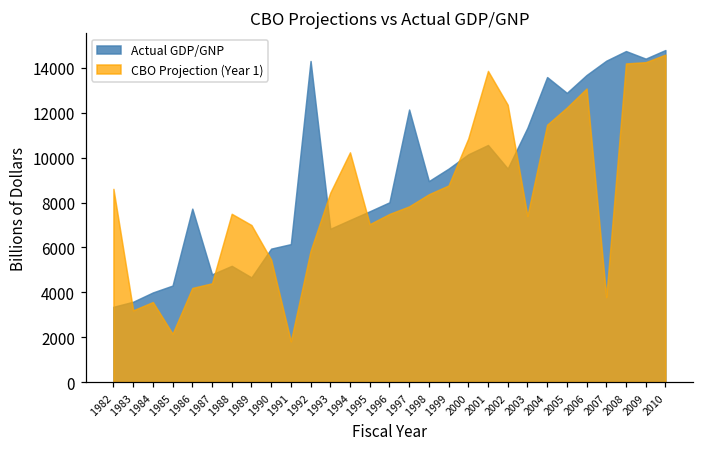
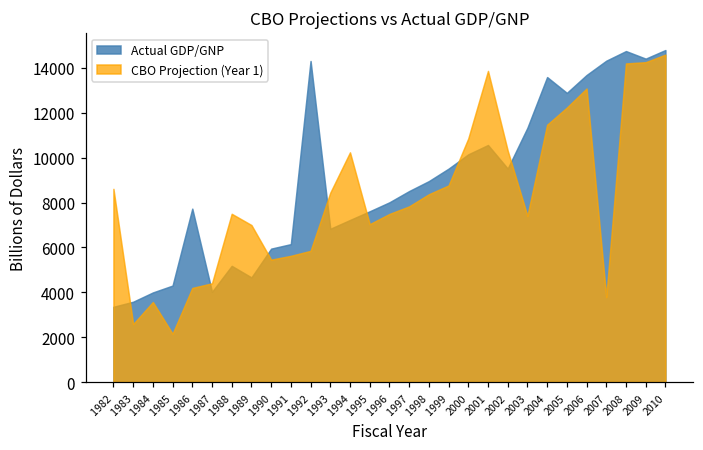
  {
    "Actual GDP/GNP": {
      "1982": 3400,
      "1983": 3600,
      "1984": 4000,
      "1985": 4300,
      "1986": 7700,
-     "1987": 4800,
+     "1987": 4000,
      "1988": 5200,
      "1989": 4700,
      "1990": 5900,
      "1991": 6100,
      "1992": 14300,
      "1993": 6800,
      "1994": 7200,
      "1995": 7600,
      "1996": 8000,
-     "1997": 12100,
+     "1997": 8500,
      "1998": 9000,
      "1999": 9500,
      "2000": 10100,
      "2001": 10600,
      "2002": 9500,
      "2003": 11300,
      "2004": 13600,
      "2005": 12900,
      "2006": 13700,
      "2007": 14300,
      "2008": 14800,
      "2009": 14400,
      "2010": 14800
    },
    "CBO Projection (Year 1)": {
      "1982": 8600,
-     "1983": 3200,
+     "1983": 2600,
      "1984": 3600,
      "1985": 2200,
      "1986": 4200,
      "1987": 4400,
      "1988": 7500,
      "1989": 7000,
      "1990": 5500,
-     "1991": 1800,
+     "1991": 5600,
      "1992": 5800,
      "1993": 8400,
      "1994": 10200,
      "1995": 7000,
      "1996": 7500,
      "1997": 7800,
      "1998": 8400,
      "1999": 8800,
      "2000": 10900,
      "2001": 13900,
-     "2002": 12400,
+     "2002": 10300,
      "2003": 7400,
      "2004": 11500,
      "2005": 12200,
      "2006": 13100,
      "2007": 3800,
      "2008": 14200,
      "2009": 14300,
      "2010": 14600
    }
  }
